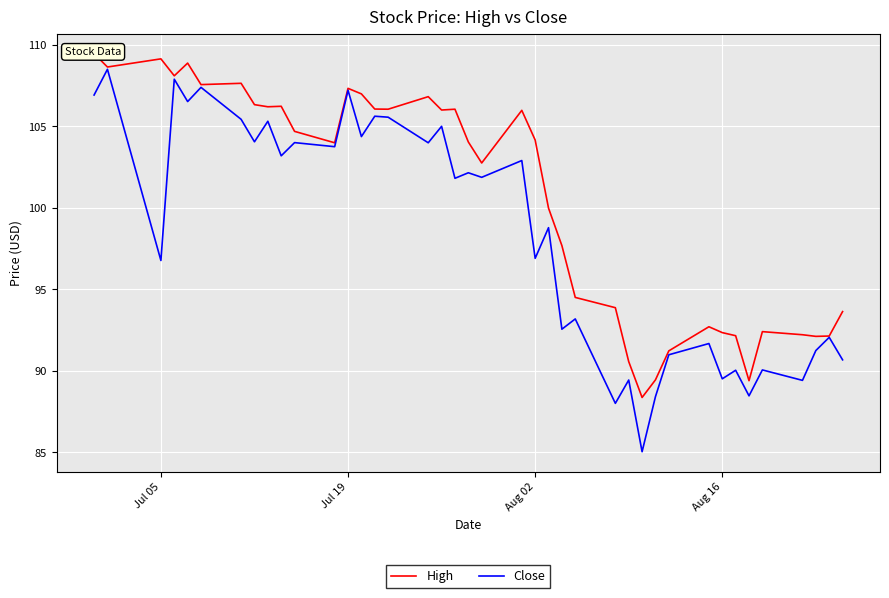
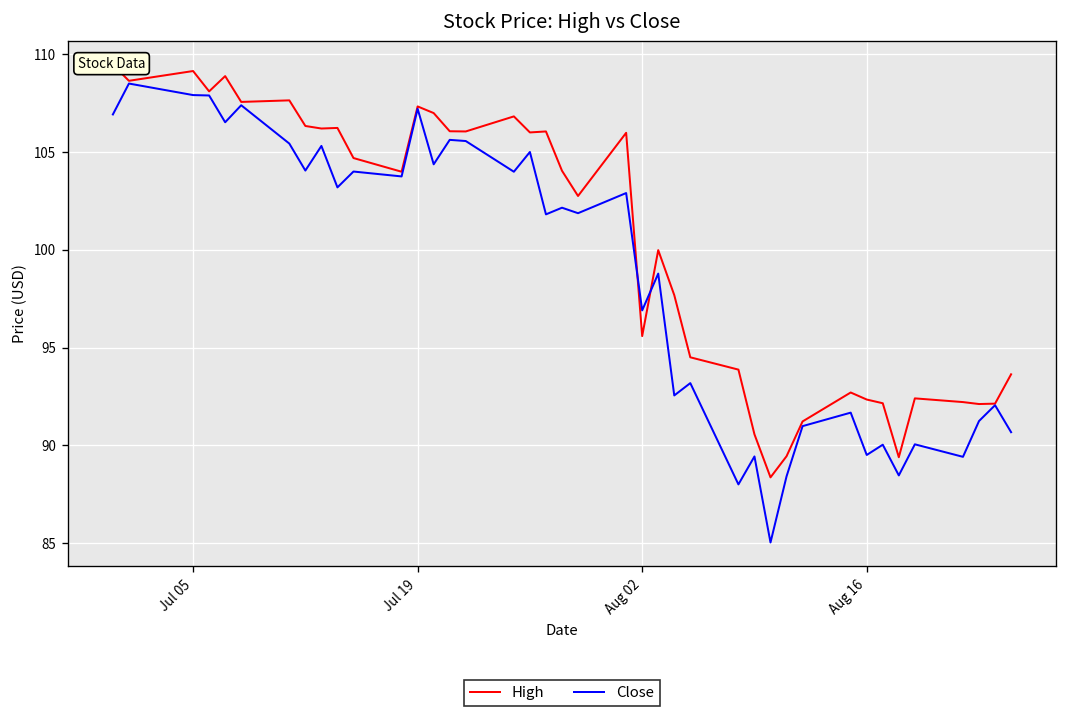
  {
    "High": {
      "Jul 05": 109.1,
-     "Aug 02": 104.2,
+     "Aug 02": 95.6,
      "Aug 16": 92.3
    },
    "Close": {
-     "Jul 05": 96.8,
+     "Jul 05": 107.9,
      "Aug 02": 96.9,
      "Aug 16": 89.5
    }
  }
